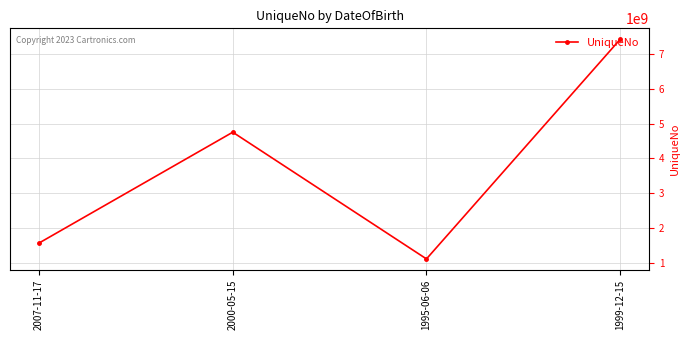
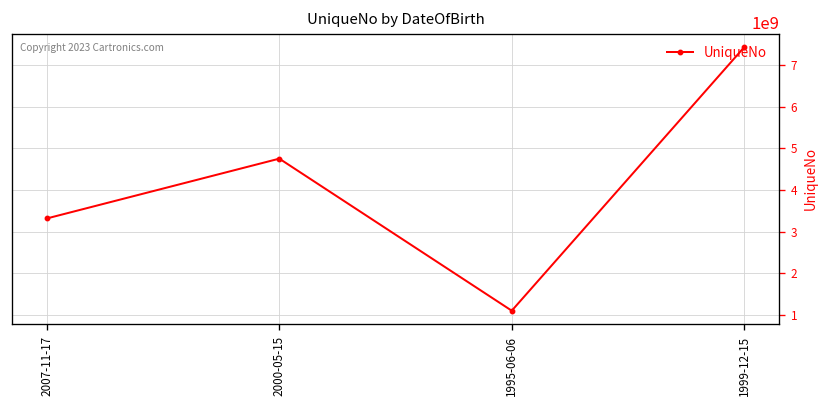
  {
-   "2007-11-17": 1600000000,
+   "2007-11-17": 3300000000,
    "2000-05-15": 4800000000,
    "1995-06-06": 1100000000,
    "1999-12-15": 7400000000
  }
